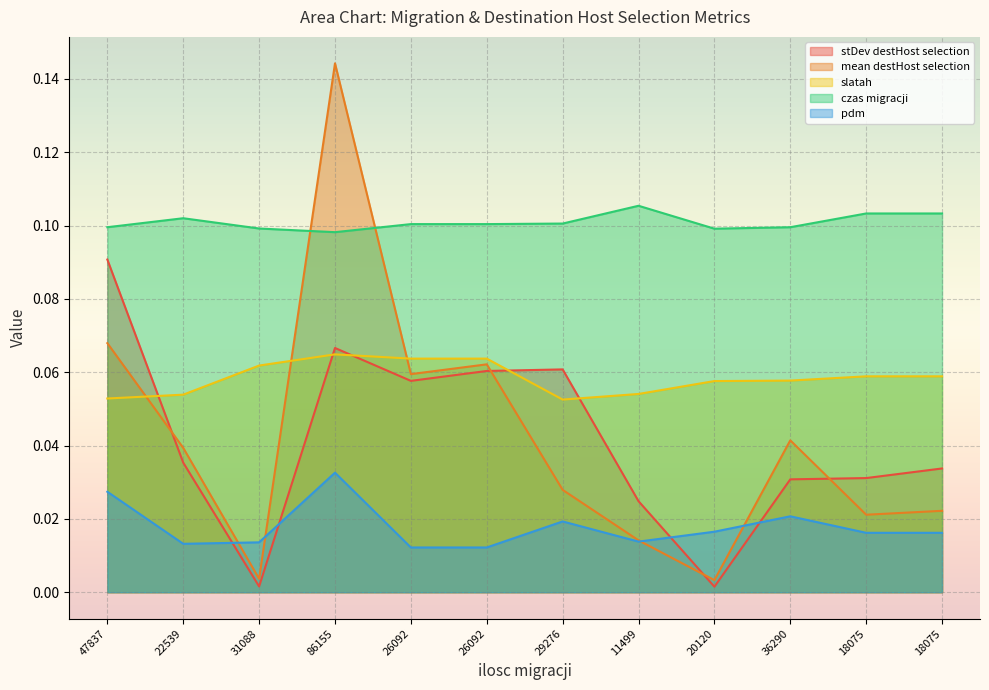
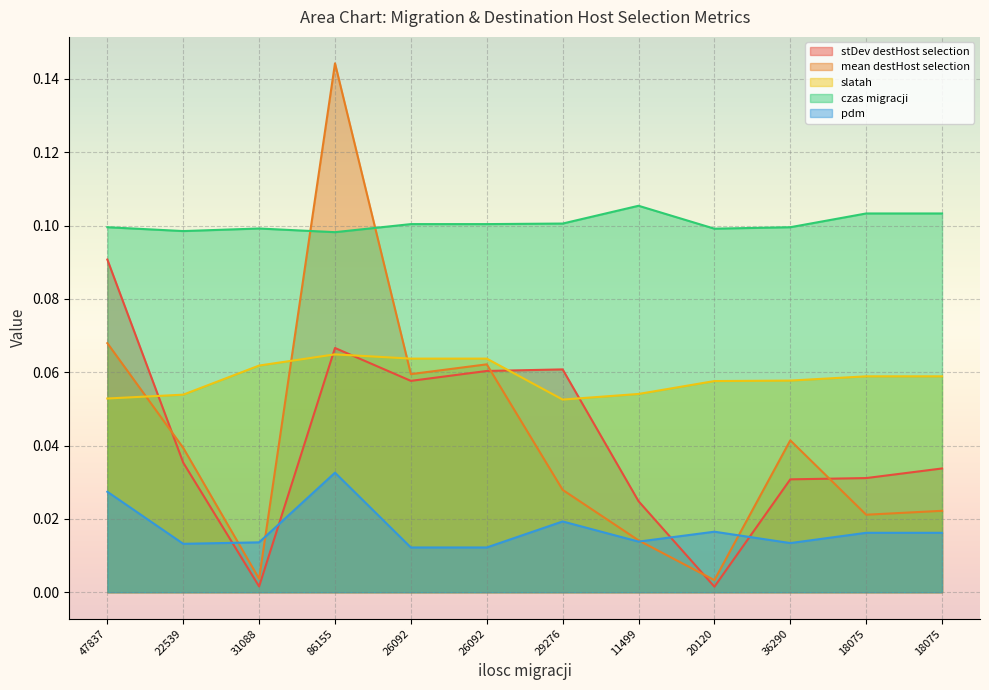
  {
    "czas migracji": {
      "47837": 0.100,
-     "22539": 0.102,
+     "22539": 0.099,
      "31088": 0.099,
      "86155": 0.098,
      "29276": 0.101,
      "11499": 0.105,
      "20120": 0.099,
      "36290": 0.100
    },
    "pdm": {
      "47837": 0.027,
      "22539": 0.013,
      "31088": 0.014,
      "86155": 0.033,
      "29276": 0.019,
      "20120": 0.017,
-     "36290": 0.021
+     "36290": 0.013
    }
  }
